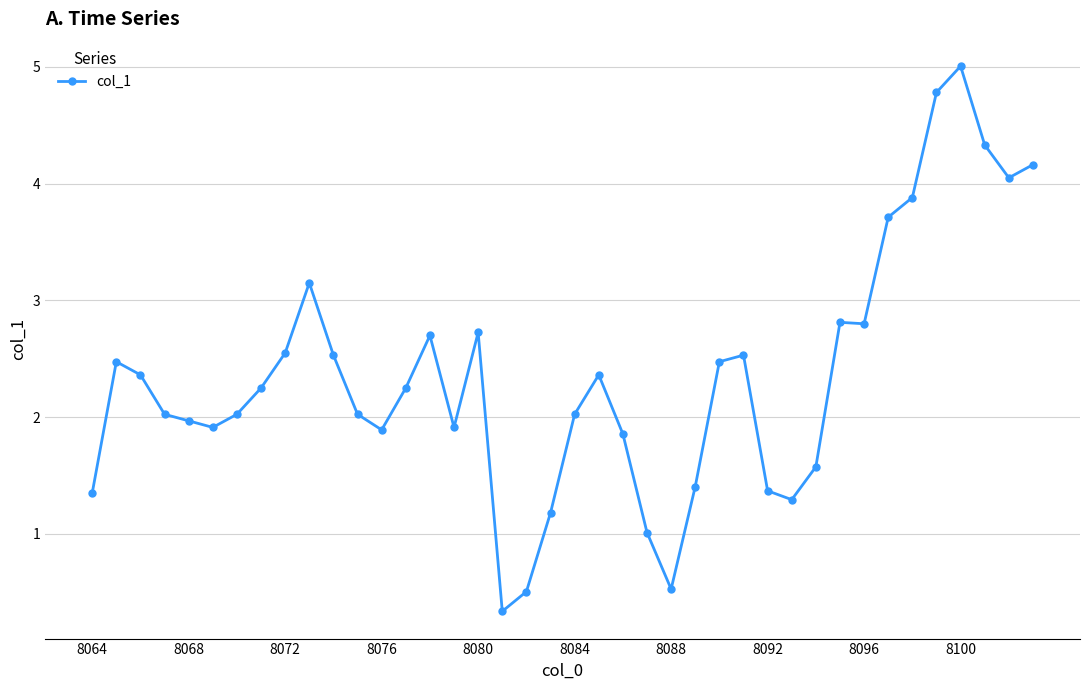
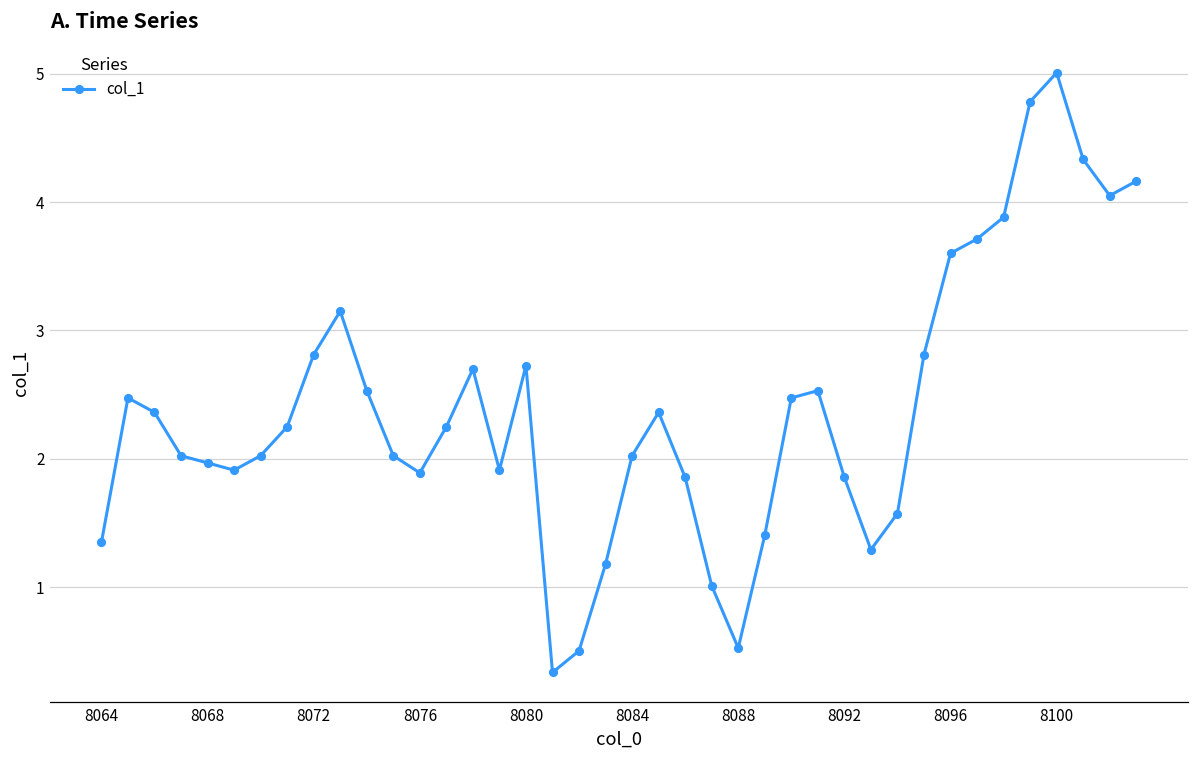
  {
    "8064": 1.35,
    "8068": 1.97,
-   "8072": 2.55,
+   "8072": 2.81,
    "8076": 1.89,
    "8080": 2.73,
    "8084": 2.03,
    "8088": 0.53,
-   "8092": 1.37,
-   "8096": 2.8,
+   "8092": 1.86,
+   "8096": 3.6,
    "8100": 5.01
  }
